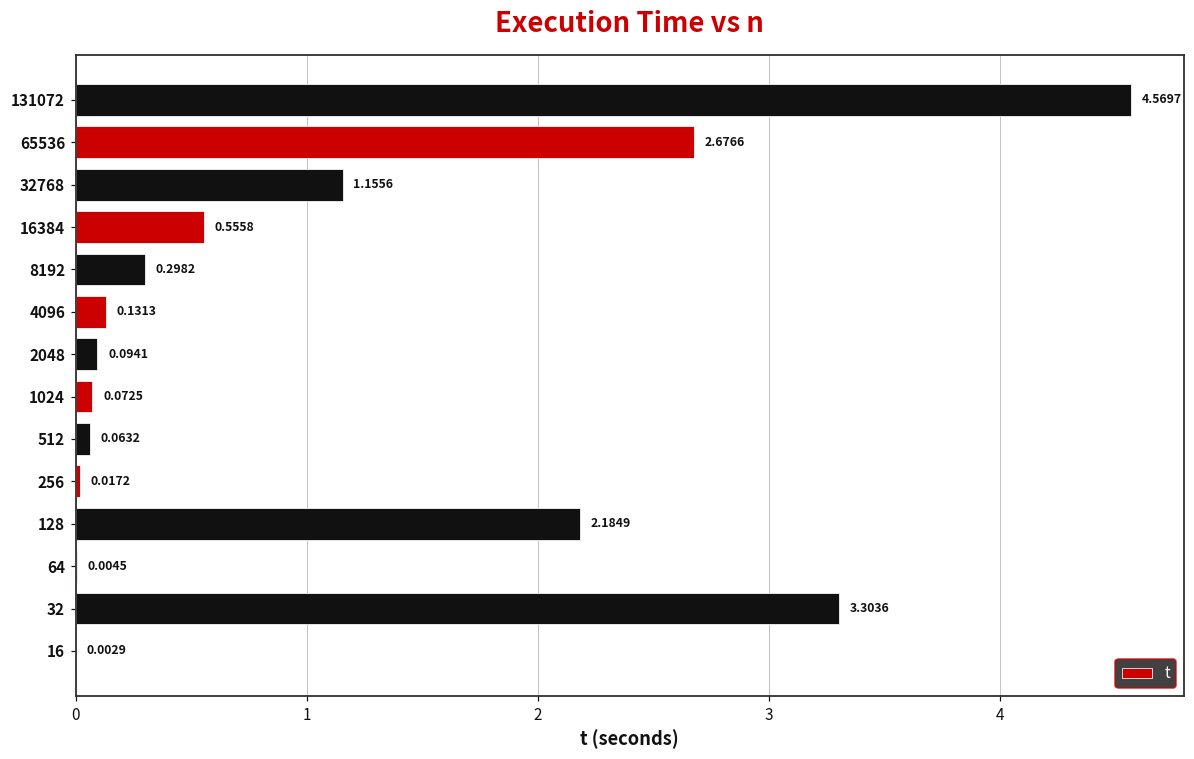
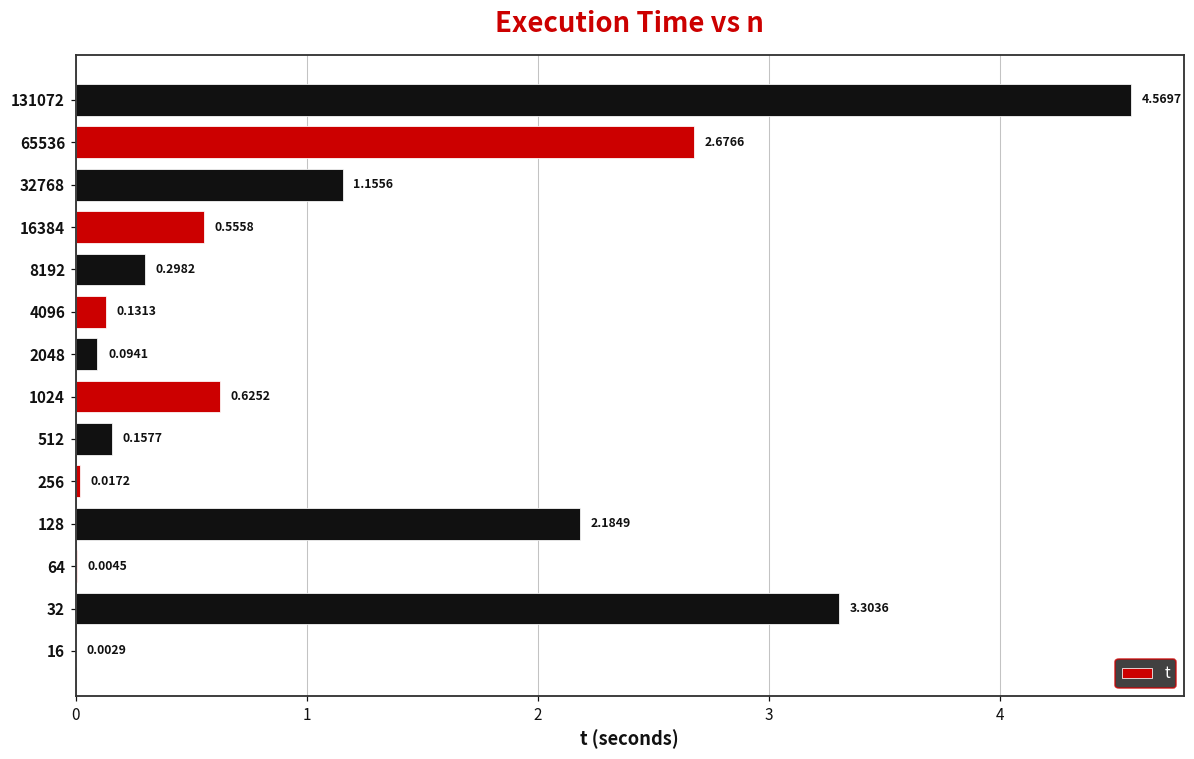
  {
    "131072": 4.5697,
    "65536": 2.6766,
    "32768": 1.1556,
    "16384": 0.5558,
    "8192": 0.2982,
    "4096": 0.1313,
    "2048": 0.0941,
-   "1024": 0.0725,
-   "512": 0.0632,
+   "1024": 0.6252,
+   "512": 0.1577,
    "256": 0.0172,
    "128": 2.1849,
    "64": 0.0045,
    "32": 3.3036,
    "16": 0.0029
  }
